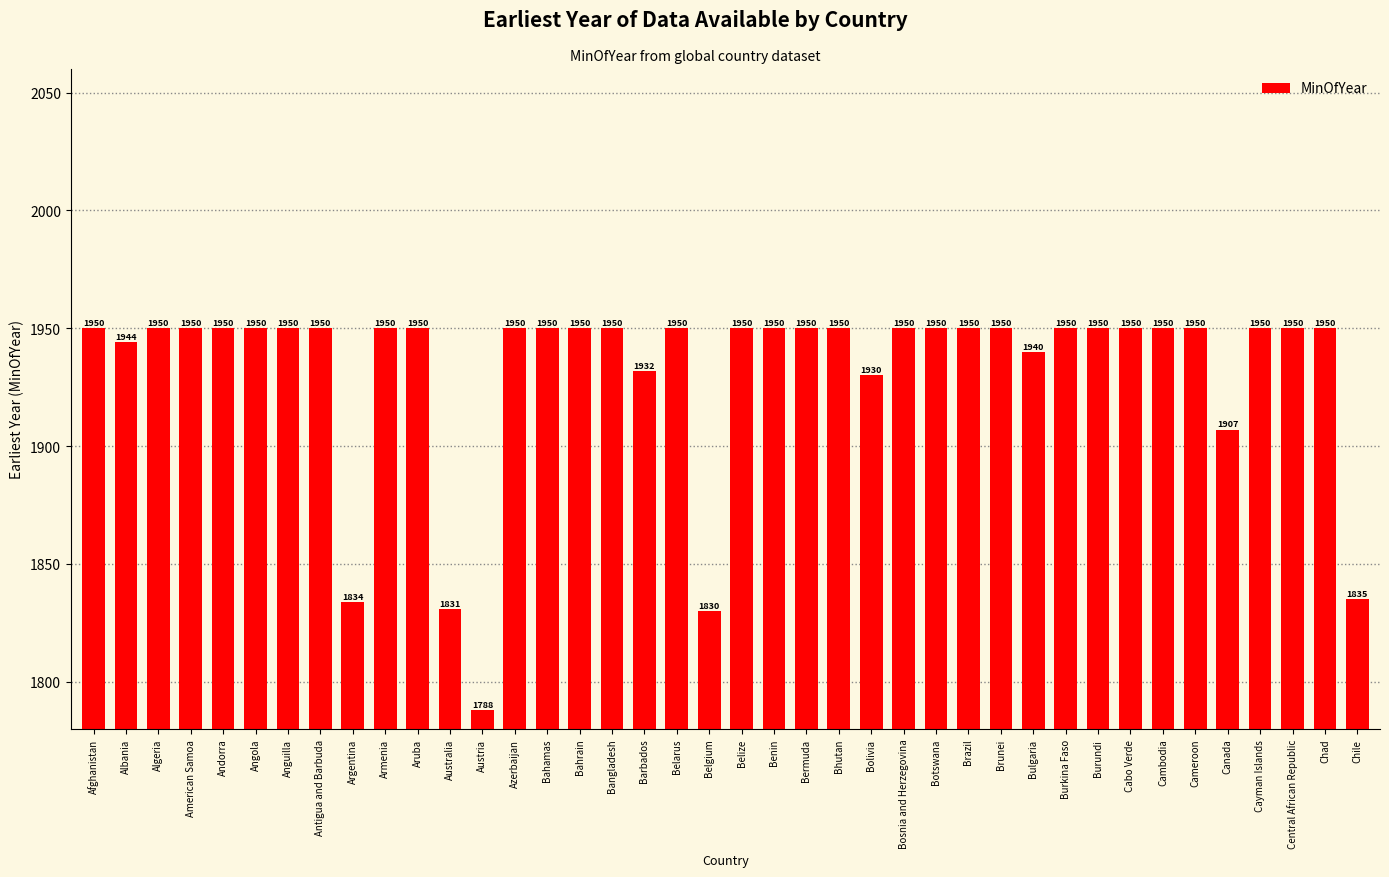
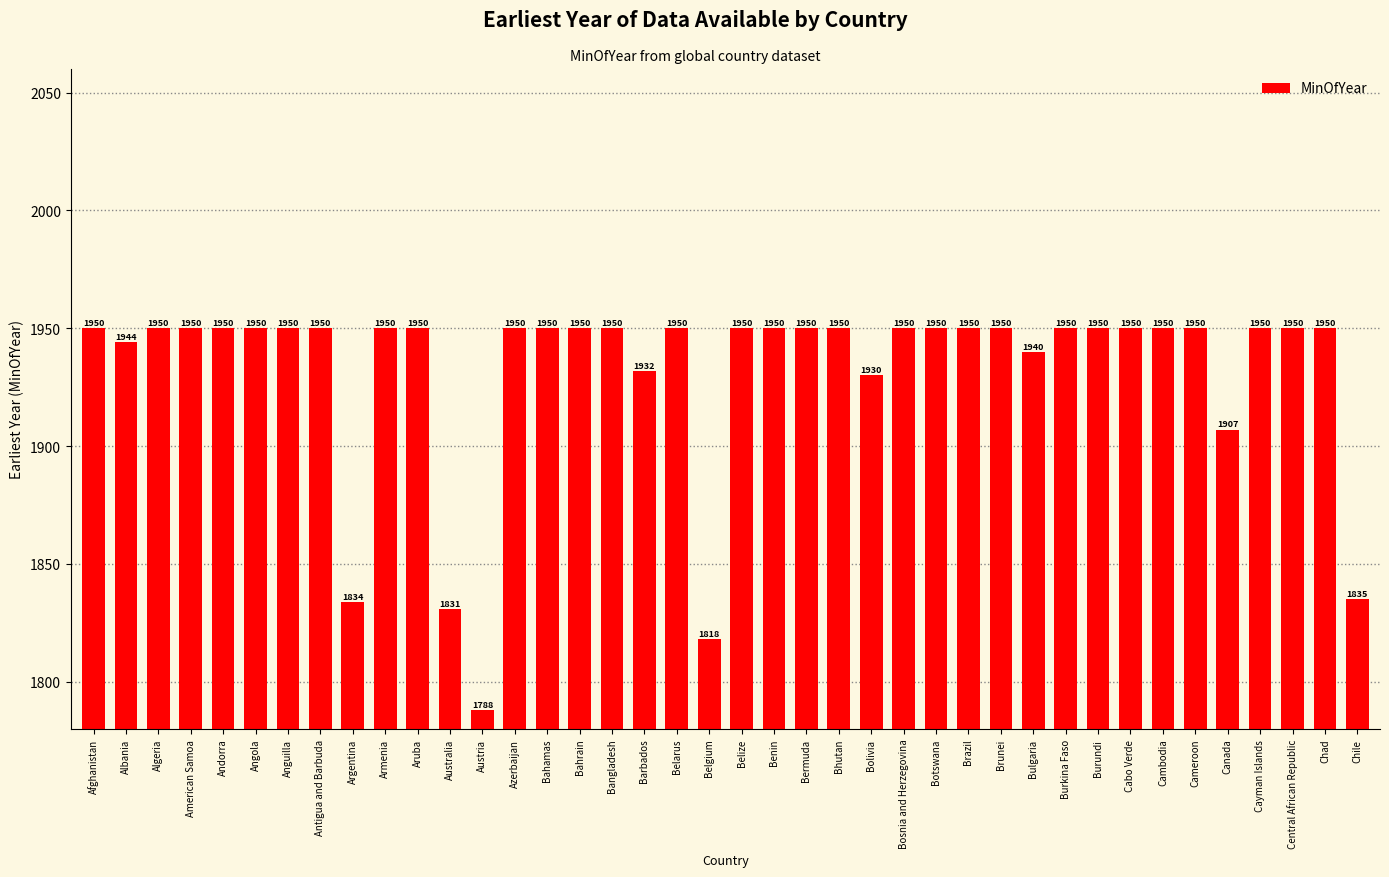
  {
    "Afghanistan": 1950,
    "Albania": 1944,
    "Algeria": 1950,
    "American Samoa": 1950,
    "Andorra": 1950,
    "Angola": 1950,
    "Anguilla": 1950,
    "Antigua and Barbuda": 1950,
    "Argentina": 1834,
    "Armenia": 1950,
    "Aruba": 1950,
    "Australia": 1831,
    "Austria": 1788,
    "Azerbaijan": 1950,
    "Bahamas": 1950,
    "Bahrain": 1950,
    "Bangladesh": 1950,
    "Barbados": 1932,
    "Belarus": 1950,
-   "Belgium": 1830,
+   "Belgium": 1818,
    "Belize": 1950,
    "Benin": 1950,
    "Bermuda": 1950,
    "Bhutan": 1950,
    "Bolivia": 1930,
    "Bosnia and Herzegovina": 1950,
    "Botswana": 1950,
    "Brazil": 1950,
    "Brunei": 1950,
    "Bulgaria": 1940,
    "Burkina Faso": 1950,
    "Burundi": 1950,
    "Cabo Verde": 1950,
    "Cambodia": 1950,
    "Cameroon": 1950,
    "Canada": 1907,
    "Cayman Islands": 1950,
    "Central African Republic": 1950,
    "Chad": 1950,
    "Chile": 1835
  }
